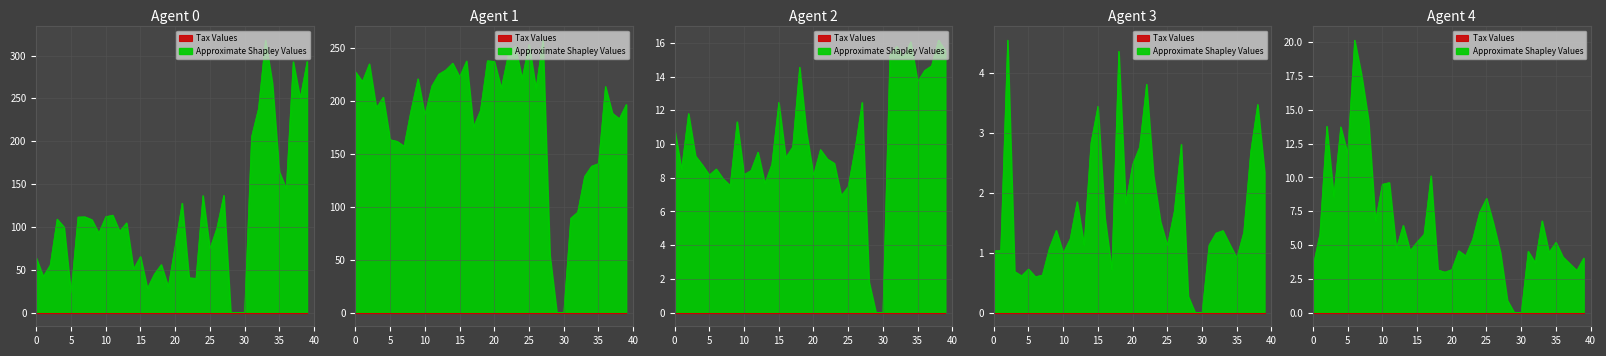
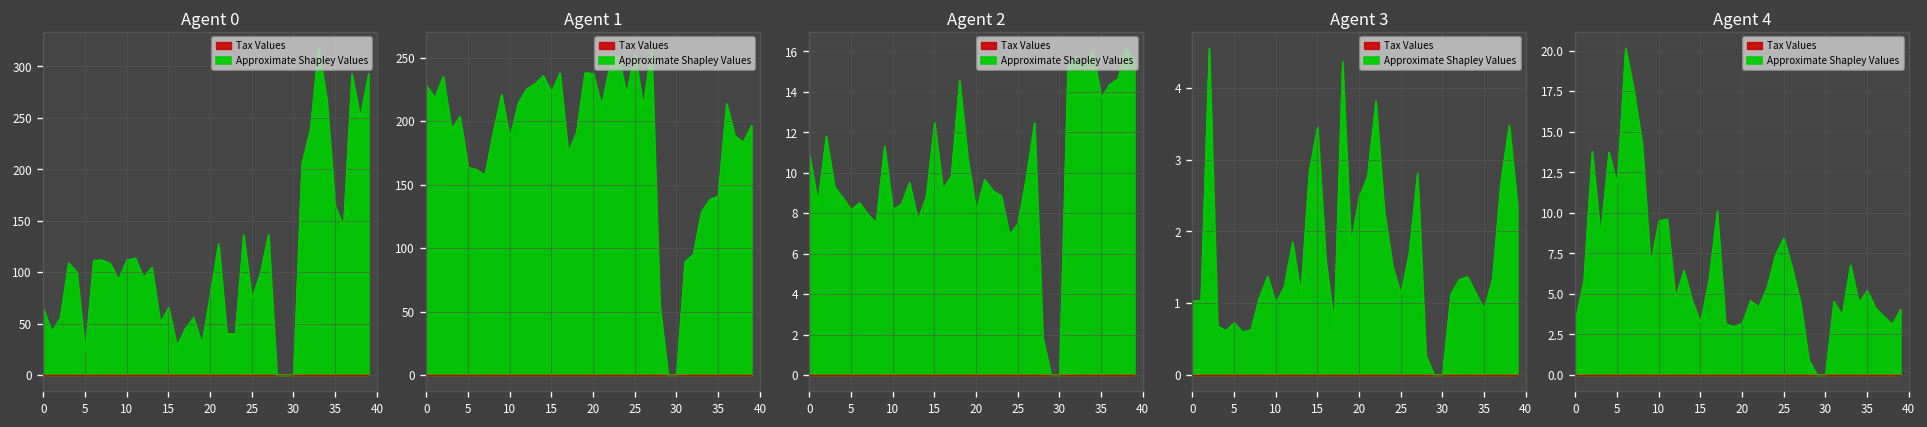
  {
    "Agent 0": {
      "Tax Values": {
        "0": 0,
        "5": 0,
        "10": 0,
        "15": 0,
        "20": 0,
        "25": 0,
        "35": 0
      },
      "Approximate Shapley Values": {
        "0": 60,
        "5": 20,
        "10": 110,
        "15": 70,
        "20": 80,
        "25": 70,
        "35": 160
      }
    },
    "Agent 1": {
      "Tax Values": {
        "0": 0,
        "5": 0,
        "10": 0,
        "15": 0,
        "20": 0,
        "25": 0,
        "35": 0
      },
      "Approximate Shapley Values": {
        "0": 228,
        "5": 164,
        "10": 187,
        "15": 223,
        "20": 238,
        "35": 141
      }
    },
    "Agent 2": {
      "Tax Values": {
        "0": 0.0,
        "5": 0.0,
        "10": 0.0,
        "15": 0.0,
        "20": 0.0,
        "25": 0.0,
        "35": 0.0
      },
      "Approximate Shapley Values": {
        "0": 10.9,
        "5": 8.2,
        "10": 8.2,
        "15": 12.5,
        "20": 8.1,
        "25": 7.5,
        "35": 13.7
      }
    },
    "Agent 3": {
      "Tax Values": {
        "0": 0.0,
        "5": 0.0,
        "10": 0.0,
        "15": 0.0,
        "20": 0.0,
        "25": 0.0,
        "35": 0.0
      },
      "Approximate Shapley Values": {
        "0": 1.0,
        "5": 0.7,
        "10": 1.0,
        "15": 3.5,
        "20": 2.5,
        "25": 1.1,
        "35": 0.9
      }
    },
    "Agent 4": {
      "Tax Values": {
        "0": 0.0,
        "5": 0.0,
        "10": 0.0,
        "15": 0.0,
        "20": 0.0,
        "25": 0.0,
        "35": 0.0
      },
      "Approximate Shapley Values": {
        "0": 3.4,
        "5": 11.8,
        "10": 9.5,
-       "15": 5.2,
+       "15": 3.3,
        "20": 3.2,
        "25": 8.5,
        "35": 5.2
      }
    }
  }
